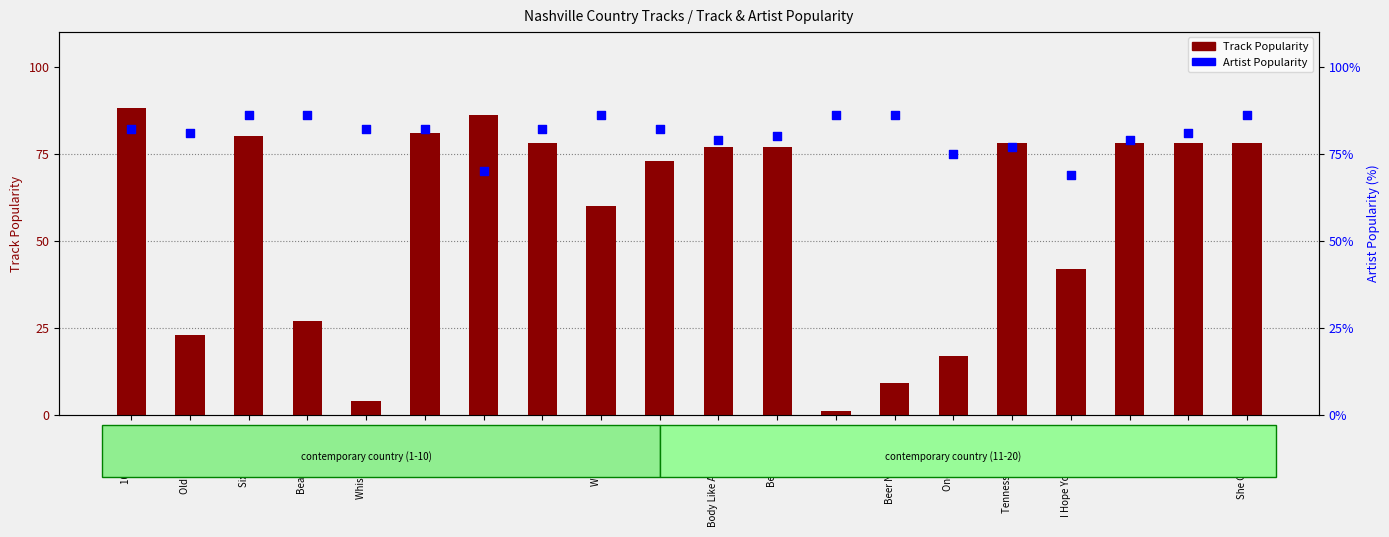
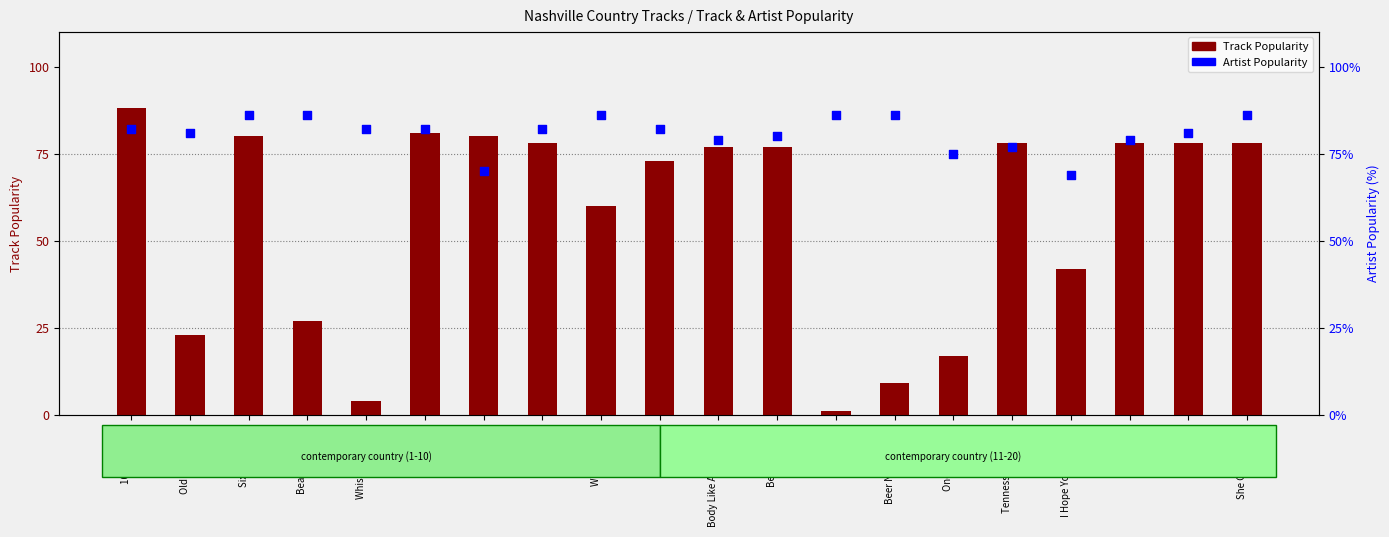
  {
    "Track Popularity": {
      "10,000 Hours": 88,
      "Old Town Road": 23,
      "Six Feet Apart": 80,
      "Beautiful Crazy": 27,
      "Whiskey Glasses": 4,
      "Chasin' You": 81,
-     "I Hope": 86,
+     "I Hope": 80,
      "Speechless": 78,
      "When It Rains": 60,
      "Tequila": 73,
      "Body Like A Back Road": 77,
      "Beer Can't Fix": 77,
      "Hurricane": 1,
      "Beer Never Broke": 9,
      "One Man Band": 17,
      "Tennessee Whiskey": 78,
      "I Hope You're Happy": 42,
      "The Bones": 78,
      "Heaven": 78,
      "She Got the Best": 78
    }
  }
